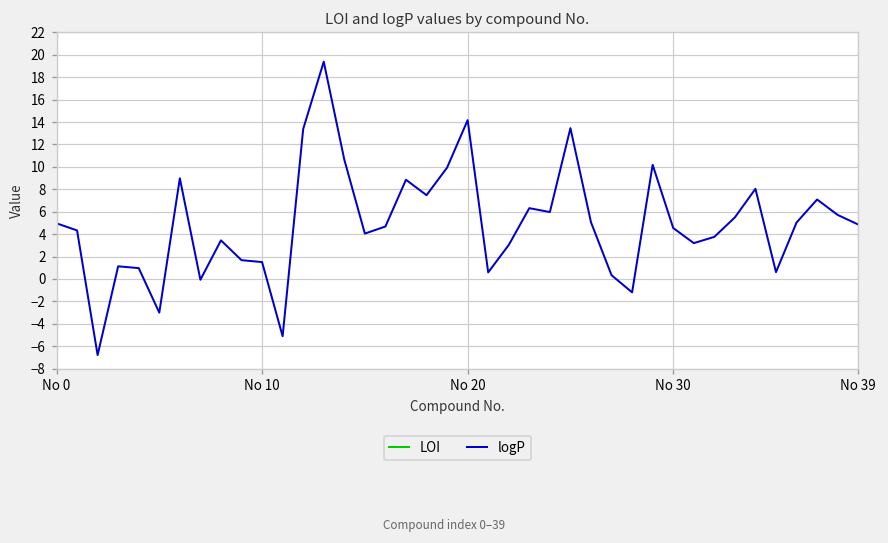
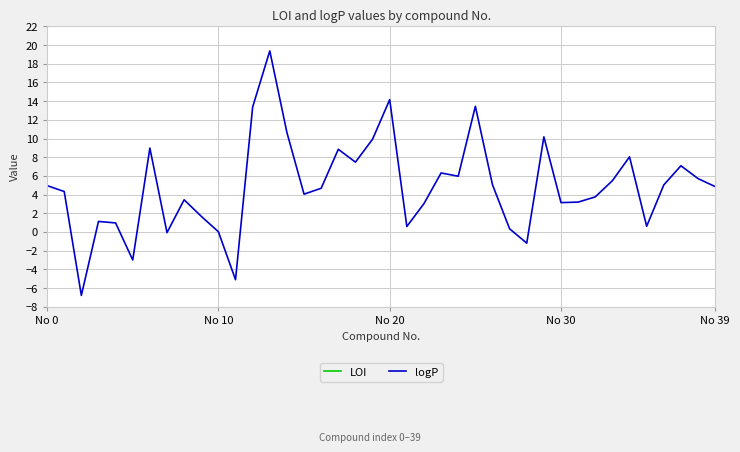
  {
    "logP": {
      "No 0": 5,
-     "No 10": 2,
+     "No 10": 0,
      "No 20": 14,
-     "No 30": 5,
+     "No 30": 3,
      "No 39": 5
    }
  }
